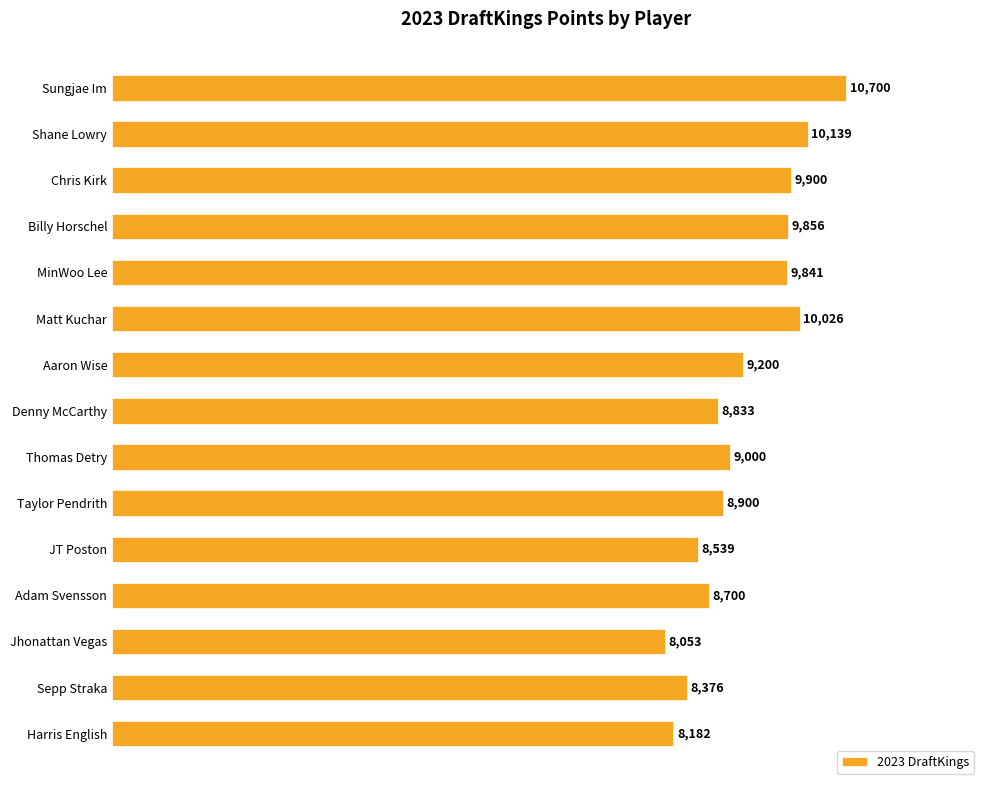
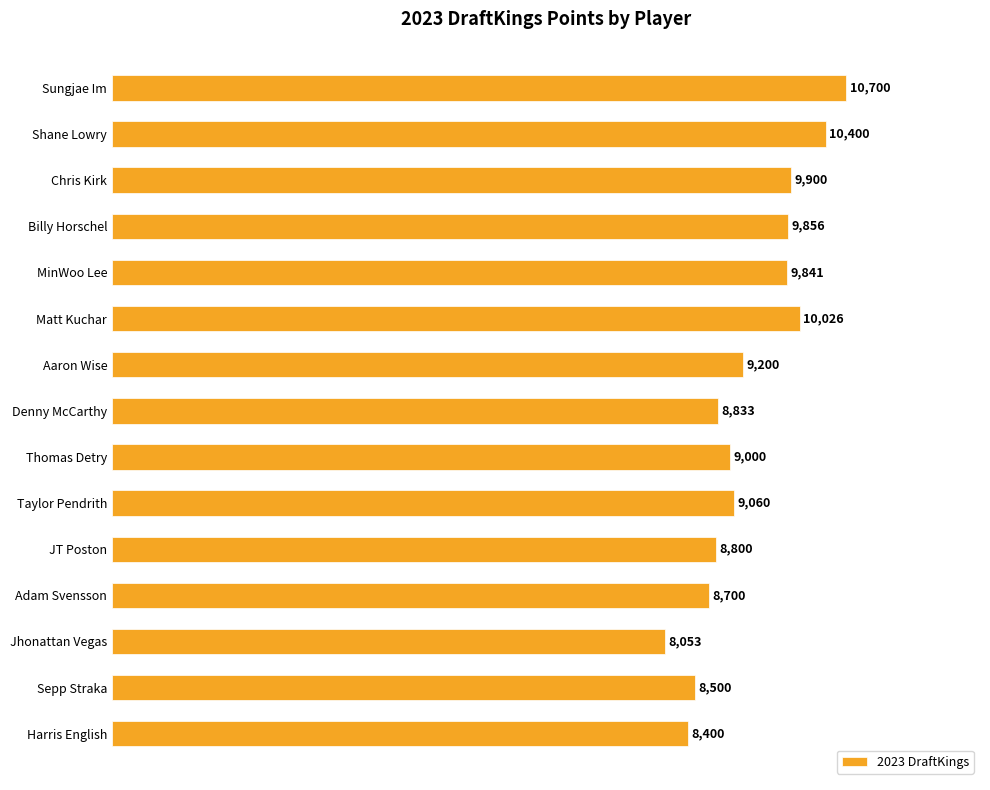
  {
    "Sungjae Im": "10,700",
-   "Shane Lowry": "10,139",
+   "Shane Lowry": "10,400",
    "Chris Kirk": "9,900",
    "Billy Horschel": "9,856",
    "MinWoo Lee": "9,841",
    "Matt Kuchar": "10,026",
    "Aaron Wise": "9,200",
    "Denny McCarthy": "8,833",
    "Thomas Detry": "9,000",
-   "Taylor Pendrith": "8,900",
-   "JT Poston": "8,539",
+   "Taylor Pendrith": "9,060",
+   "JT Poston": "8,800",
    "Adam Svensson": "8,700",
    "Jhonattan Vegas": "8,053",
-   "Sepp Straka": "8,376",
-   "Harris English": "8,182"
+   "Sepp Straka": "8,500",
+   "Harris English": "8,400"
  }
